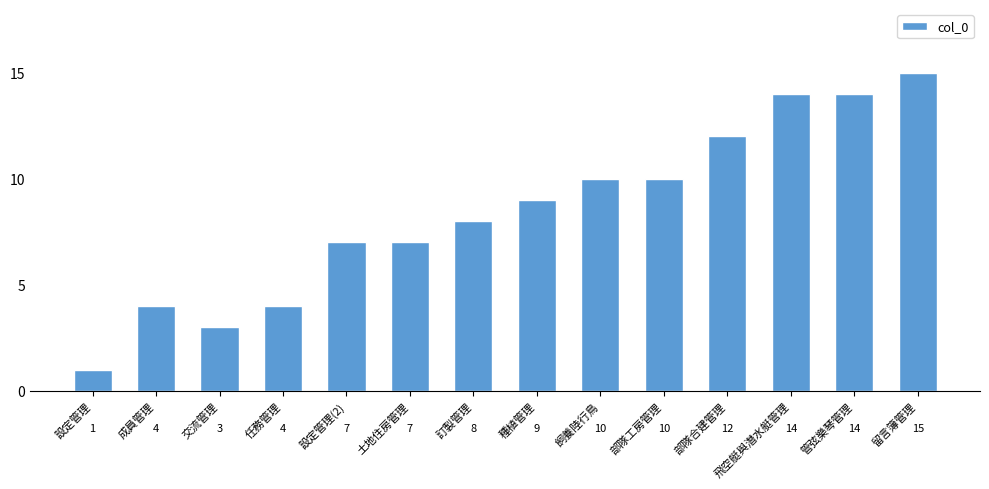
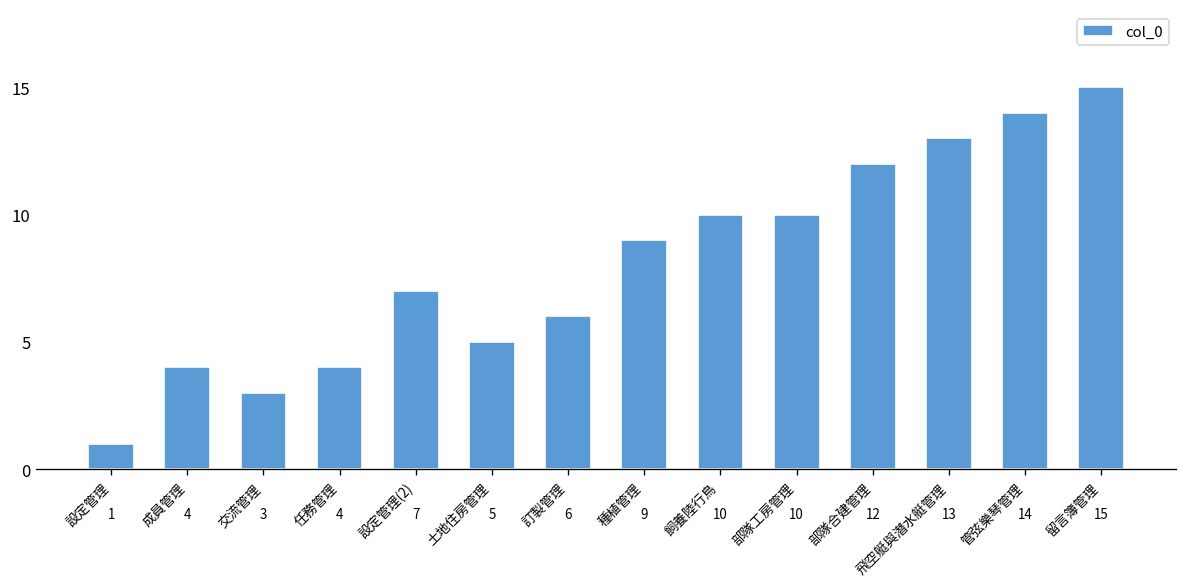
  {
-   "土地住房管理": 7,
-   "訂製管理": 8,
-   "飛空艇與潛水艇管理": 14
+   "土地住房管理": 5,
+   "訂製管理": 6,
+   "飛空艇與潛水艇管理": 13
  }
